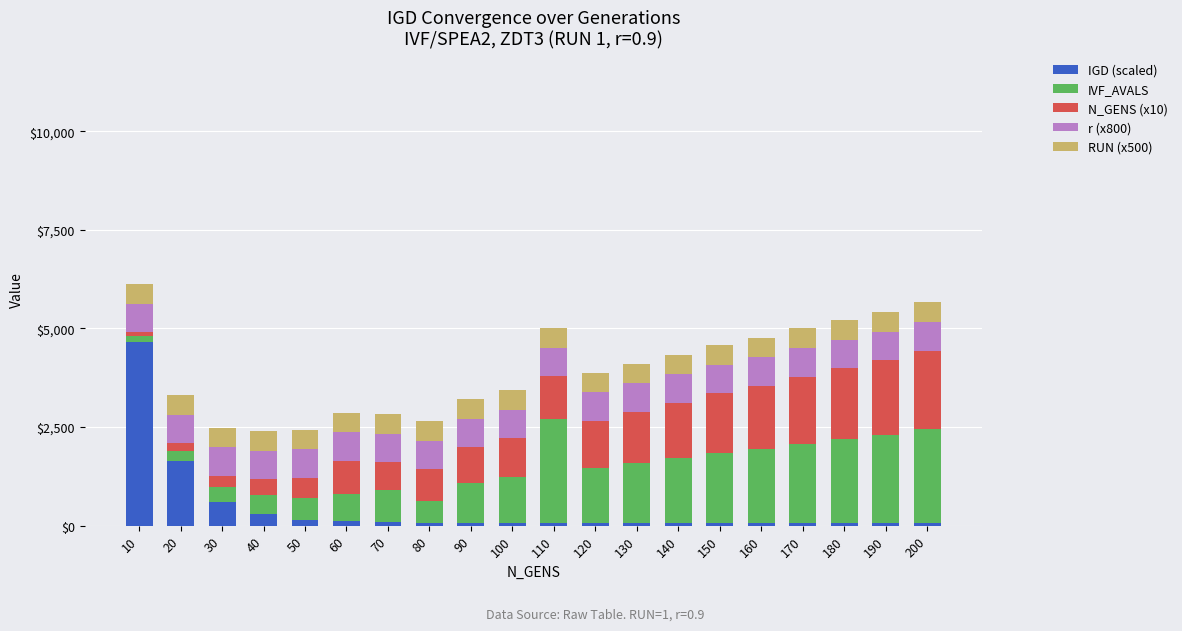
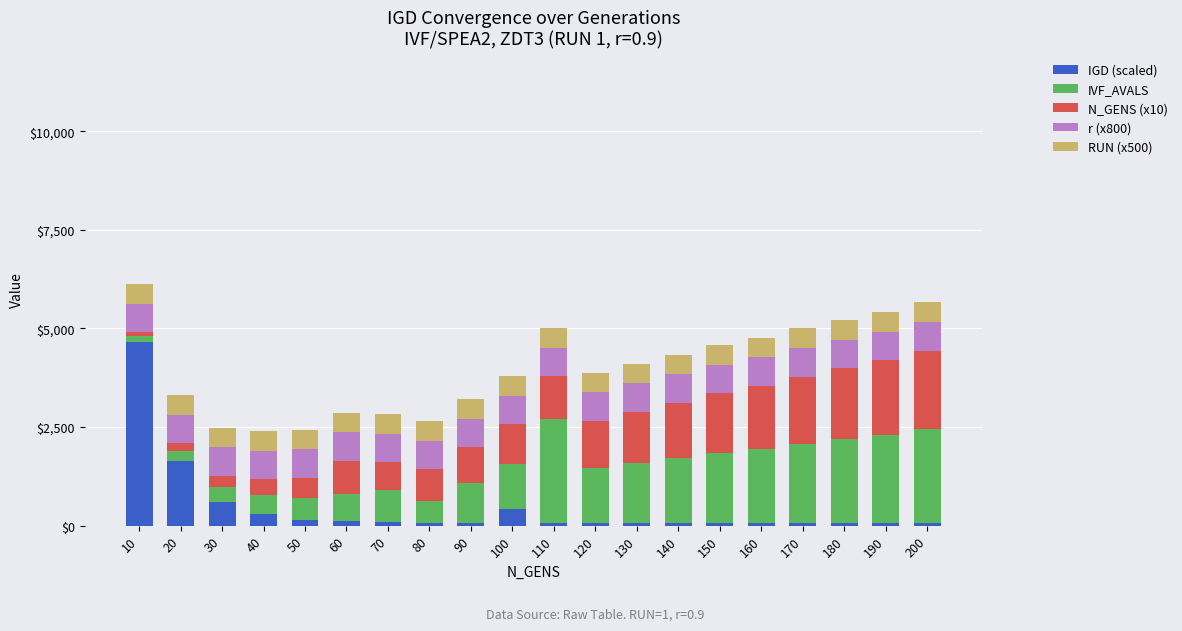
  {
    "IGD (scaled)": {
      "10": "$4,700",
      "20": "$1,600",
      "30": "$600",
      "40": "$300",
      "50": "$200",
      "60": "$100",
      "70": "$100",
      "80": "$100",
      "90": "$100",
-     "100": "$100",
+     "100": "$400",
      "110": "$100",
      "120": "$100",
      "130": "$100",
      "140": "$100",
      "150": "$100",
      "170": "$100",
      "180": "$100",
      "190": "$100",
      "200": "$100"
    },
    "IVF_AVALS": {
      "10": "$200",
      "20": "$200",
      "30": "$400",
      "40": "$500",
      "50": "$600",
      "60": "$700",
      "70": "$800",
      "80": "$500",
      "90": "$1,000",
      "100": "$1,100",
      "110": "$2,600",
      "120": "$1,400",
      "130": "$1,500",
      "140": "$1,600",
      "150": "$1,800",
      "160": "$1,900",
      "170": "$2,000",
      "180": "$2,100",
      "190": "$2,200",
      "200": "$2,400"
    },
    "N_GENS (x10)": {
      "10": "$100",
      "20": "$200",
      "30": "$300",
      "40": "$400",
      "50": "$500",
      "60": "$900",
      "70": "$700",
      "80": "$800",
      "90": "$900",
      "100": "$1,000",
      "110": "$1,100",
      "120": "$1,200",
      "130": "$1,300",
      "140": "$1,400",
      "150": "$1,500",
      "160": "$1,600",
      "170": "$1,700",
      "180": "$1,800",
      "190": "$1,900",
      "200": "$2,000"
    },
    "r (x800)": {
      "10": "$700",
      "20": "$700",
      "30": "$700",
      "40": "$700",
      "50": "$700",
      "60": "$700",
      "70": "$700",
      "80": "$700",
      "90": "$700",
      "100": "$700",
      "110": "$700",
      "120": "$700",
      "130": "$700",
      "140": "$700",
      "150": "$700",
      "160": "$700",
      "170": "$700",
      "180": "$700",
      "190": "$700",
      "200": "$700"
    },
    "RUN (x500)": {
      "10": "$500",
      "20": "$500",
      "30": "$500",
      "40": "$500",
      "50": "$500",
      "60": "$500",
      "70": "$500",
      "80": "$500",
      "90": "$500",
      "100": "$500",
      "110": "$500",
      "120": "$500",
      "130": "$500",
      "140": "$500",
      "150": "$500",
      "160": "$500",
      "170": "$500",
      "180": "$500",
      "190": "$500",
      "200": "$500"
    }
  }
